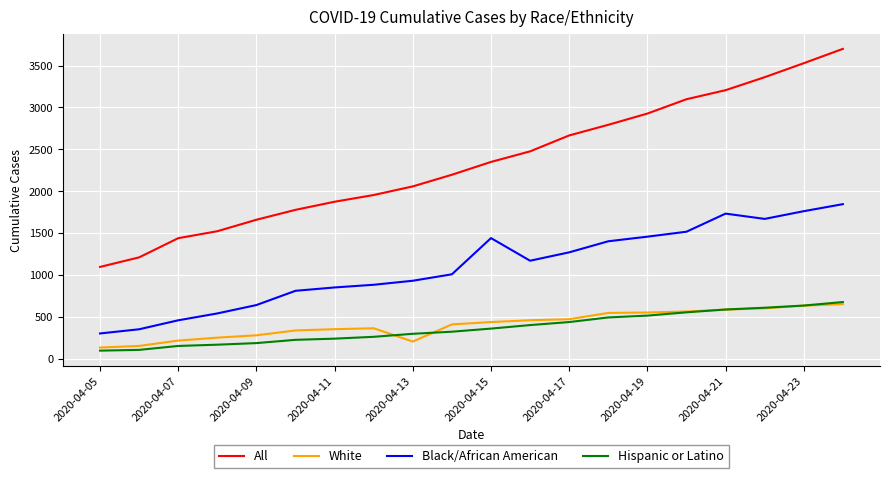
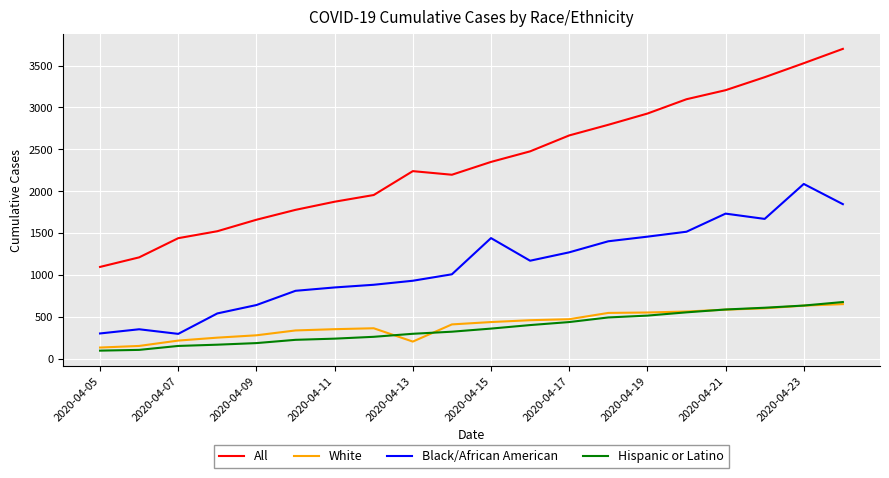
  {
    "All": {
      "2020-04-05": 1100,
      "2020-04-07": 1400,
      "2020-04-09": 1700,
      "2020-04-11": 1900,
-     "2020-04-13": 2100,
+     "2020-04-13": 2200,
      "2020-04-15": 2400,
      "2020-04-17": 2700,
      "2020-04-19": 2900,
      "2020-04-21": 3200,
      "2020-04-23": 3500
    },
    "White": {
      "2020-04-05": 100,
      "2020-04-07": 200,
      "2020-04-09": 300,
      "2020-04-11": 400,
      "2020-04-13": 200,
      "2020-04-15": 400,
      "2020-04-17": 500,
      "2020-04-19": 600
    },
    "Black/African American": {
      "2020-04-05": 300,
-     "2020-04-07": 500,
+     "2020-04-07": 300,
      "2020-04-09": 600,
      "2020-04-11": 900,
      "2020-04-13": 900,
      "2020-04-15": 1400,
      "2020-04-17": 1300,
      "2020-04-19": 1500,
      "2020-04-21": 1700,
-     "2020-04-23": 1800
+     "2020-04-23": 2100
    },
    "Hispanic or Latino": {
      "2020-04-05": 100,
      "2020-04-07": 200,
      "2020-04-09": 200,
      "2020-04-11": 200,
      "2020-04-13": 300,
      "2020-04-15": 400,
      "2020-04-17": 400,
      "2020-04-19": 500
    }
  }
